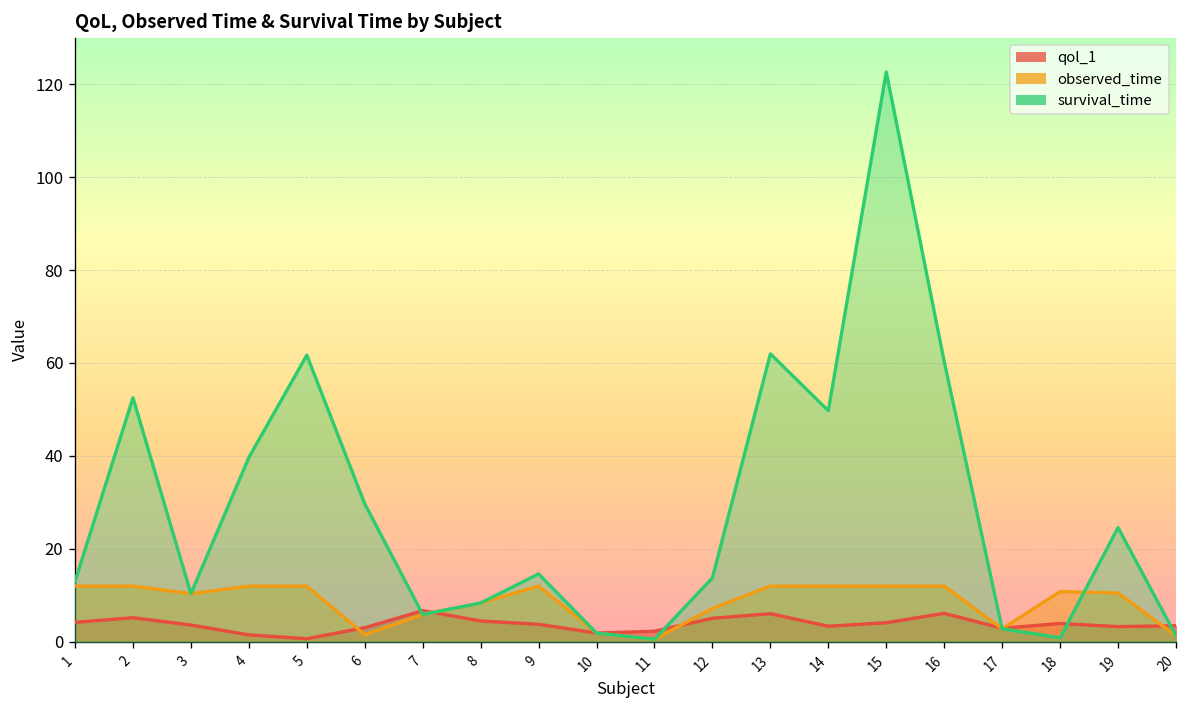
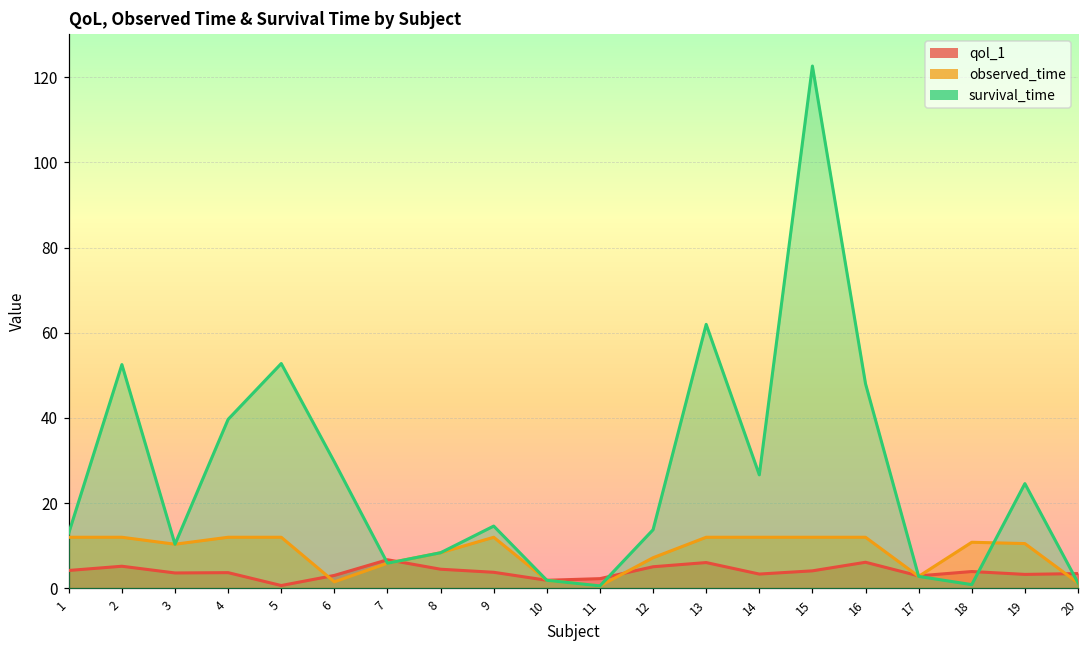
  {
    "qol_1": {
      "1": 4,
      "2": 5,
      "3": 4,
-     "4": 2,
+     "4": 4,
      "5": 1,
      "6": 3,
      "7": 7,
      "8": 4,
      "9": 4,
      "11": 2,
      "12": 5,
      "13": 6,
      "14": 3,
      "15": 4,
      "16": 6,
      "18": 4,
      "19": 3,
      "20": 3
    },
    "observed_time": {
      "1": 12,
      "2": 12,
      "4": 12,
      "5": 12,
      "6": 2,
      "9": 12,
      "12": 7,
      "13": 12,
      "14": 12,
      "15": 12,
      "16": 12,
      "18": 11,
      "19": 11
    },
    "survival_time": {
      "1": 13,
      "2": 53,
      "4": 40,
-     "5": 62,
+     "5": 53,
      "6": 30,
      "9": 15,
      "12": 14,
      "13": 62,
-     "14": 50,
+     "14": 27,
      "15": 123,
-     "16": 60,
+     "16": 48,
      "18": 1,
      "19": 25
    }
  }
